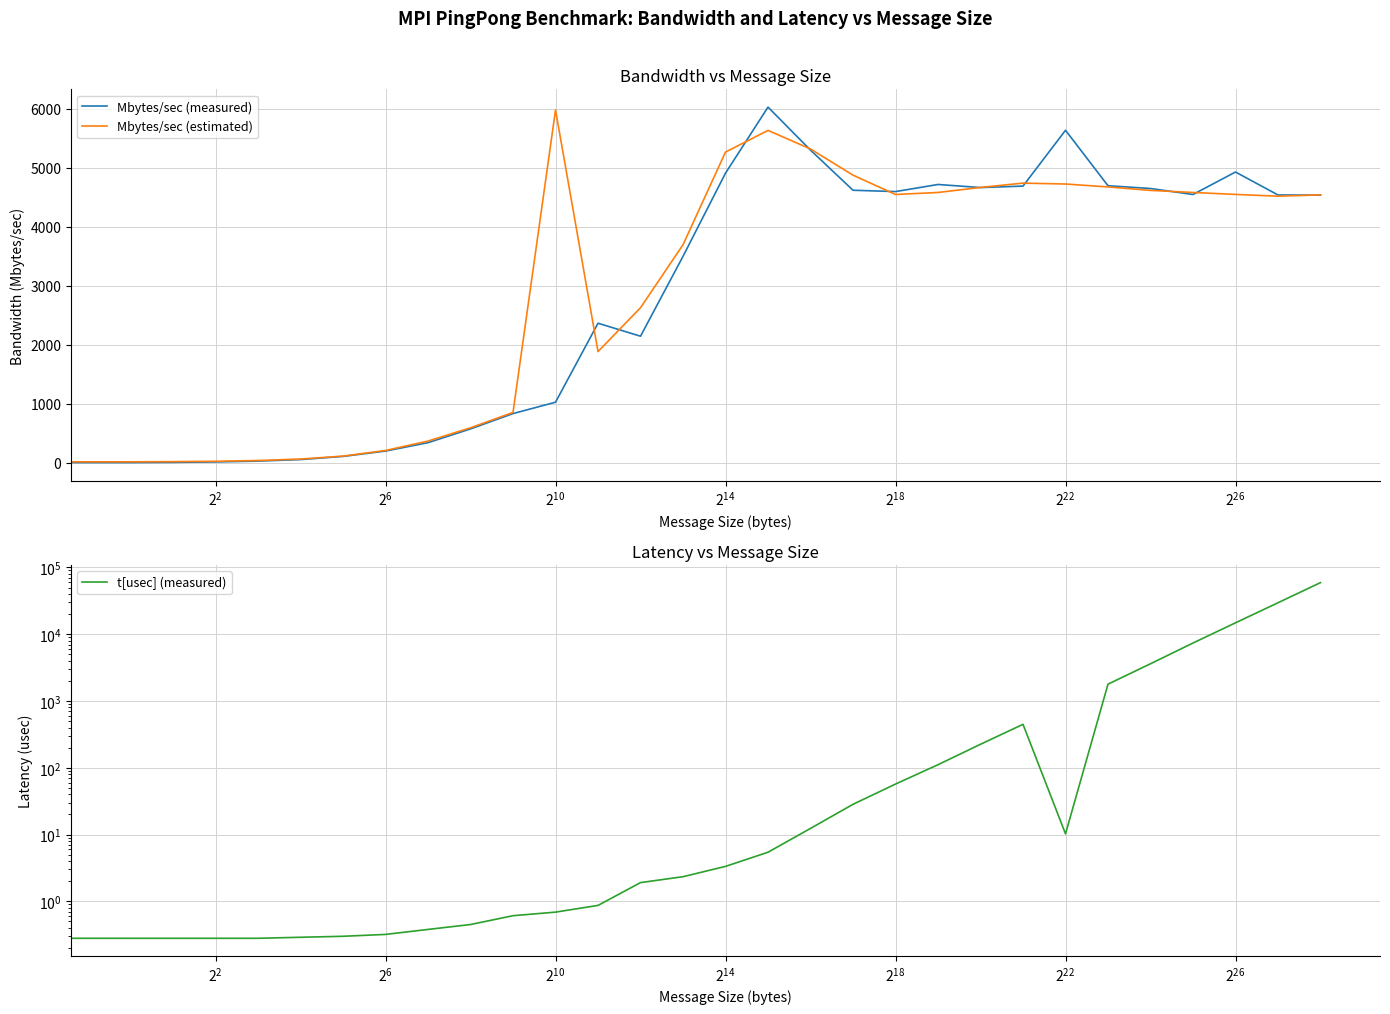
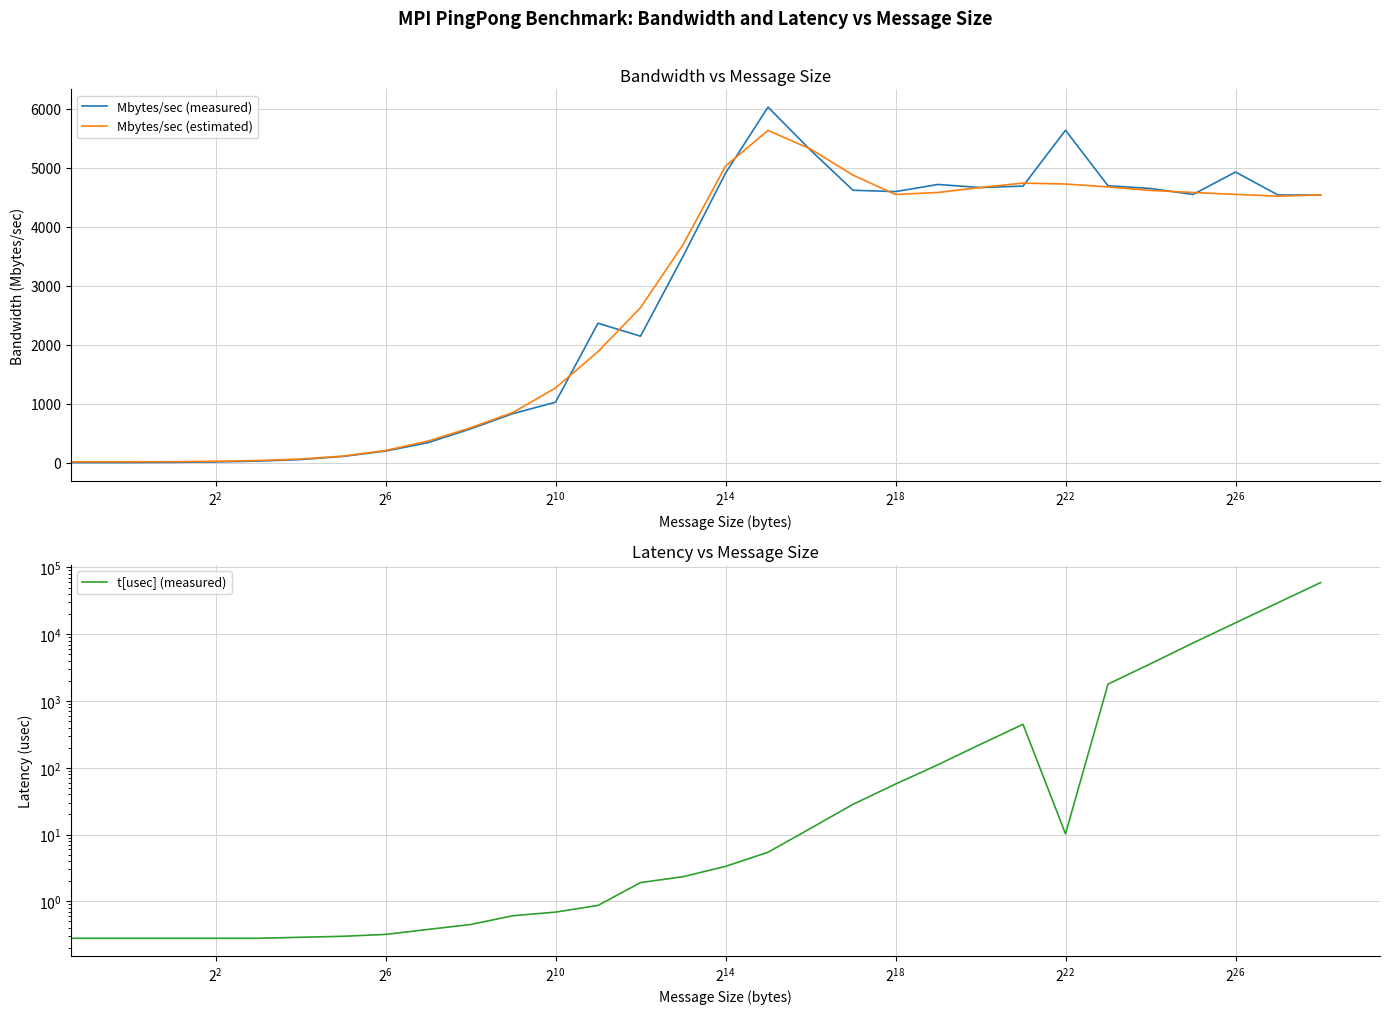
  {
    "Bandwidth vs Message Size": {
      "Mbytes/sec (measured)": {
        "2^10": 1000,
        "2^14": 4900,
        "2^18": 4600,
        "2^22": 5600,
        "2^26": 4900
      },
      "Mbytes/sec (estimated)": {
-       "2^10": 6000,
-       "2^14": 5300,
+       "2^10": 1300,
+       "2^14": 5000,
        "2^18": 4500,
        "2^22": 4700,
        "2^26": 4500
      }
    },
    "Latency vs Message Size": {
      "2^2": 0.28,
      "2^6": 0.3,
      "2^10": 0.7,
      "2^14": 3,
      "2^18": 60,
      "2^22": 10,
      "2^26": 15000
    }
  }
